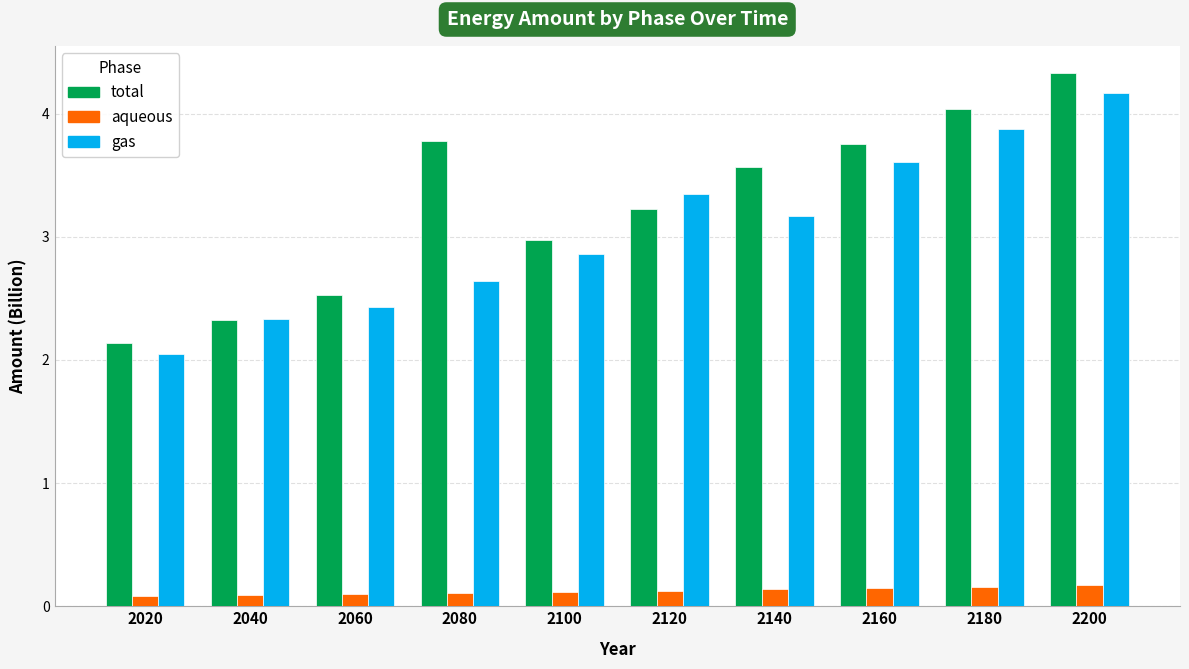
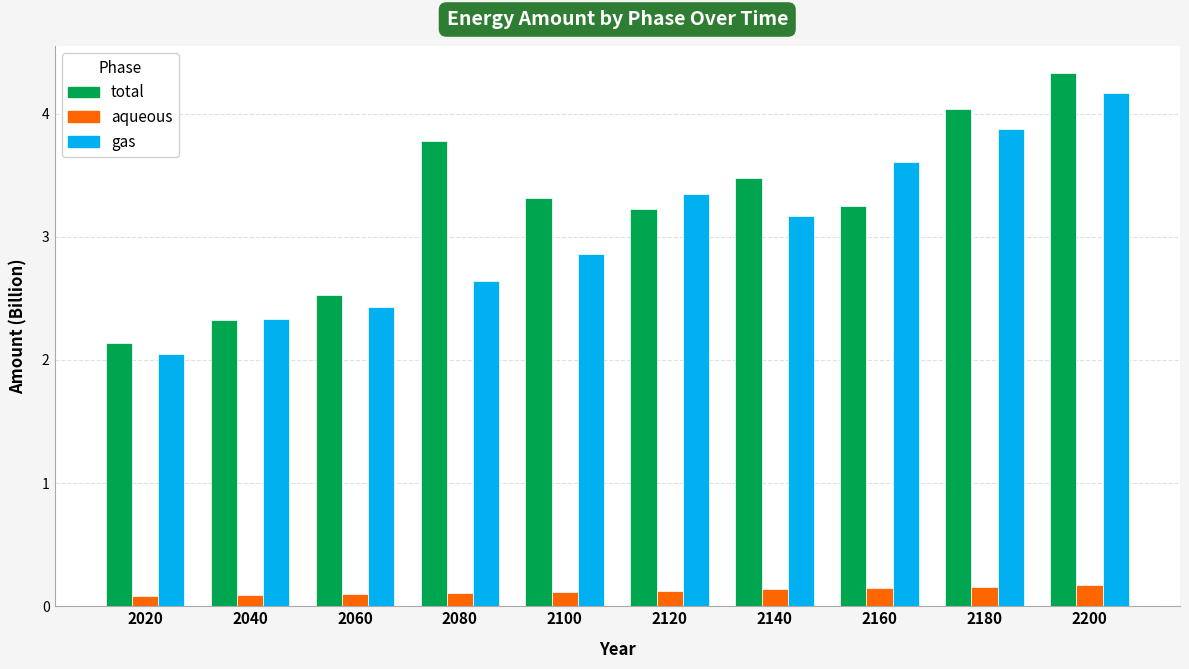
  {
    "total": {
      "2020": 2.14,
      "2040": 2.33,
      "2060": 2.53,
      "2080": 3.78,
-     "2100": 2.98,
+     "2100": 3.32,
      "2120": 3.22,
-     "2140": 3.56,
-     "2160": 3.75,
+     "2140": 3.48,
+     "2160": 3.25,
      "2180": 4.04,
      "2200": 4.33
    },
    "aqueous": {
      "2020": 0.09,
      "2040": 0.09,
      "2060": 0.10,
      "2080": 0.11,
      "2100": 0.12,
      "2120": 0.13,
      "2140": 0.14,
      "2160": 0.15,
      "2180": 0.16,
      "2200": 0.17
    },
    "gas": {
      "2020": 2.05,
      "2040": 2.33,
      "2060": 2.43,
      "2080": 2.64,
      "2100": 2.86,
      "2120": 3.35,
      "2140": 3.17,
      "2160": 3.60,
      "2180": 3.88,
      "2200": 4.16
    }
  }
